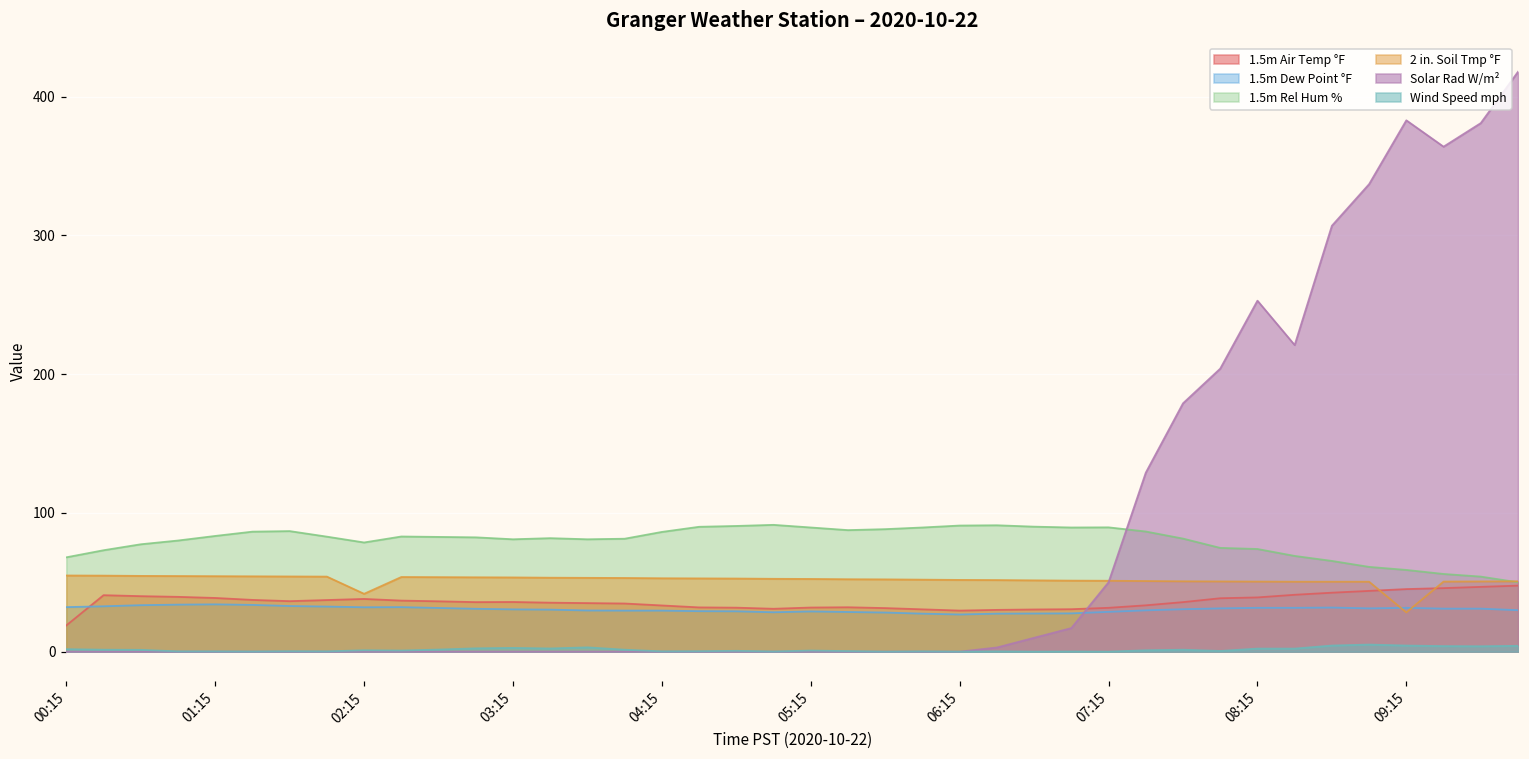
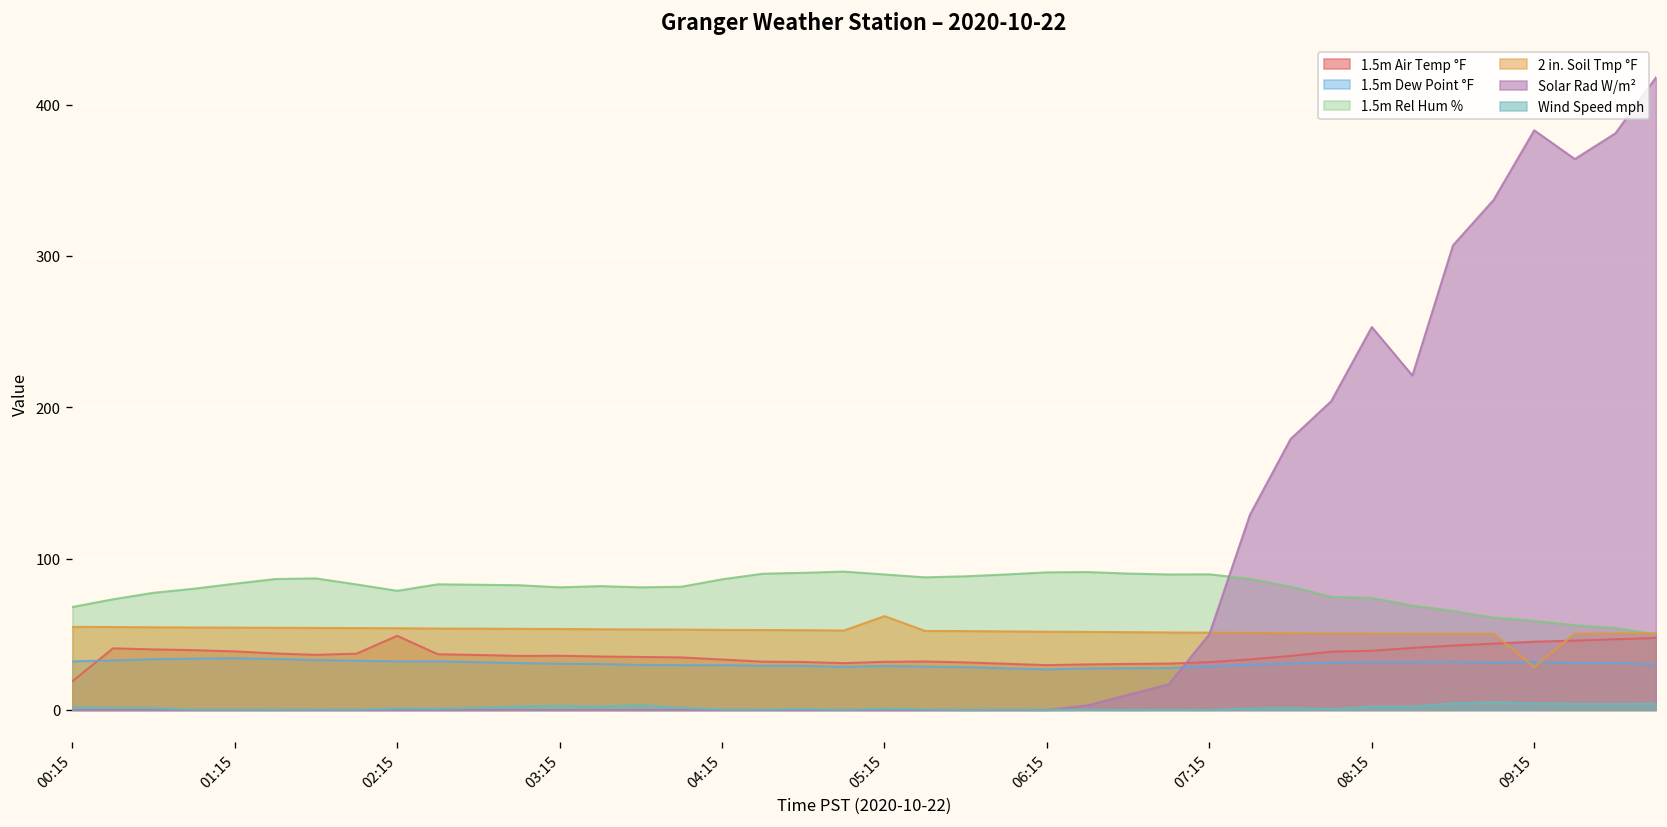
  {
    "1.5m Air Temp °F": {
      "00:15": 19,
      "01:15": 39,
-     "02:15": 38,
+     "02:15": 49,
      "03:15": 36,
      "04:15": 33,
      "05:15": 32,
      "06:15": 30,
      "07:15": 32,
      "08:15": 39,
      "09:15": 45
    },
    "2 in. Soil Tmp °F": {
      "00:15": 55,
      "01:15": 54,
-     "02:15": 42,
+     "02:15": 54,
      "03:15": 54,
      "04:15": 53,
-     "05:15": 52,
+     "05:15": 62,
      "06:15": 52,
      "08:15": 51,
      "09:15": 28
    },
    "Solar Rad W/m²": {
      "03:15": 0,
      "08:15": 253,
      "09:15": 383
    }
  }
